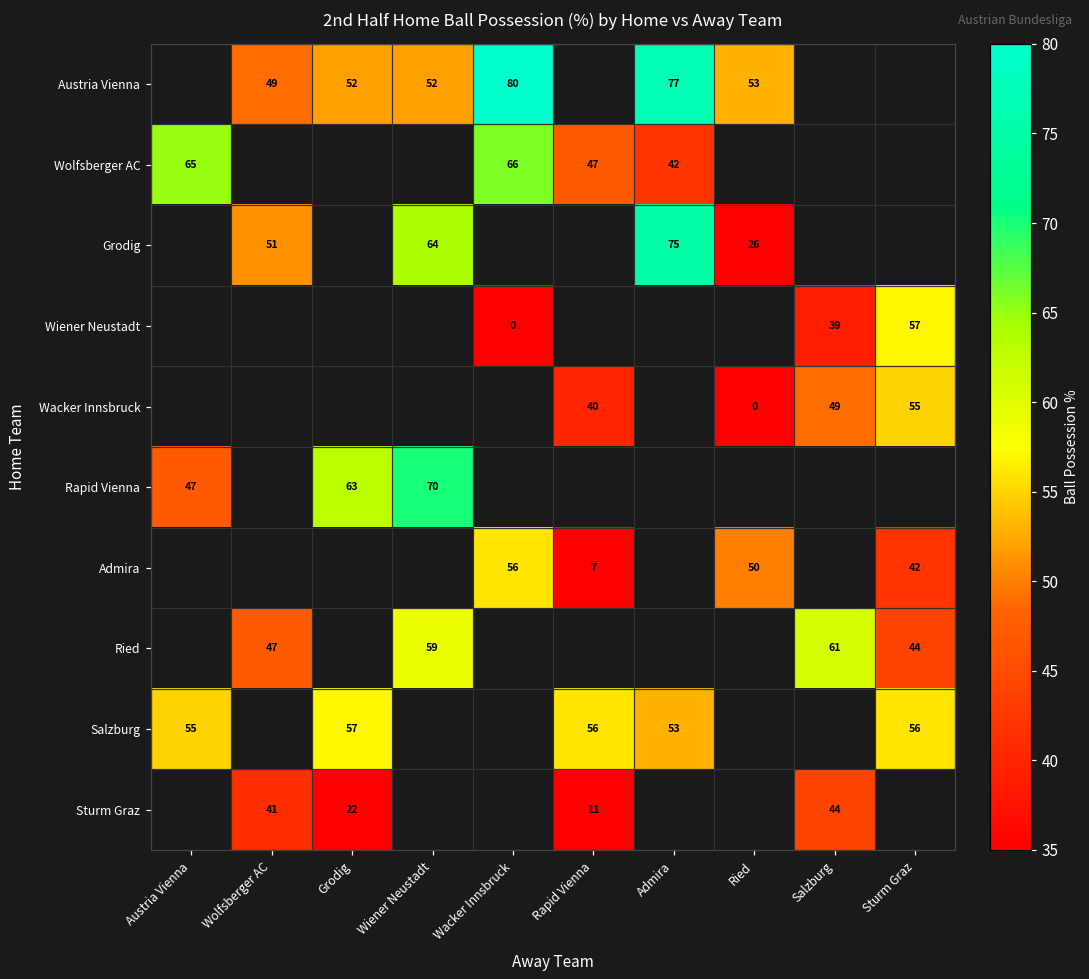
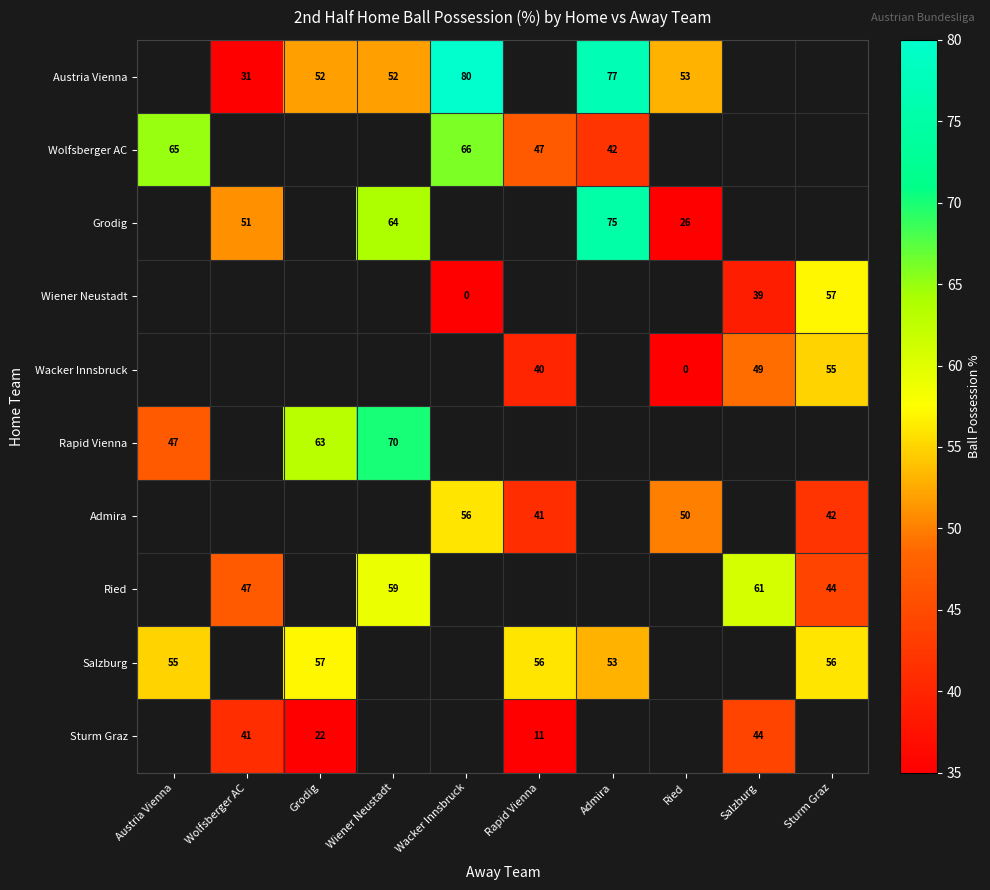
  {
    "Austria Vienna": {
-     "Wolfsberger AC": 49,
+     "Wolfsberger AC": 31,
      "Grodig": 52,
      "Wiener Neustadt": 52,
      "Wacker Innsbruck": 80,
      "Admira": 77,
      "Ried": 53
    },
    "Wolfsberger AC": {
      "Austria Vienna": 65,
      "Wacker Innsbruck": 66,
      "Rapid Vienna": 47,
      "Admira": 42
    },
    "Grodig": {
      "Wolfsberger AC": 51,
      "Wiener Neustadt": 64,
      "Admira": 75,
      "Ried": 26
    },
    "Wiener Neustadt": {
      "Wacker Innsbruck": 0,
      "Salzburg": 39,
      "Sturm Graz": 57
    },
    "Wacker Innsbruck": {
      "Rapid Vienna": 40,
      "Ried": 0,
      "Salzburg": 49,
      "Sturm Graz": 55
    },
    "Rapid Vienna": {
      "Austria Vienna": 47,
      "Grodig": 63,
      "Wiener Neustadt": 70
    },
    "Admira": {
      "Wacker Innsbruck": 56,
-     "Rapid Vienna": 7,
+     "Rapid Vienna": 41,
      "Ried": 50,
      "Sturm Graz": 42
    },
    "Ried": {
      "Wolfsberger AC": 47,
      "Wiener Neustadt": 59,
      "Salzburg": 61,
      "Sturm Graz": 44
    },
    "Salzburg": {
      "Austria Vienna": 55,
      "Grodig": 57,
      "Rapid Vienna": 56,
      "Admira": 53,
      "Sturm Graz": 56
    },
    "Sturm Graz": {
      "Wolfsberger AC": 41,
      "Grodig": 22,
      "Rapid Vienna": 11,
      "Salzburg": 44
    }
  }
